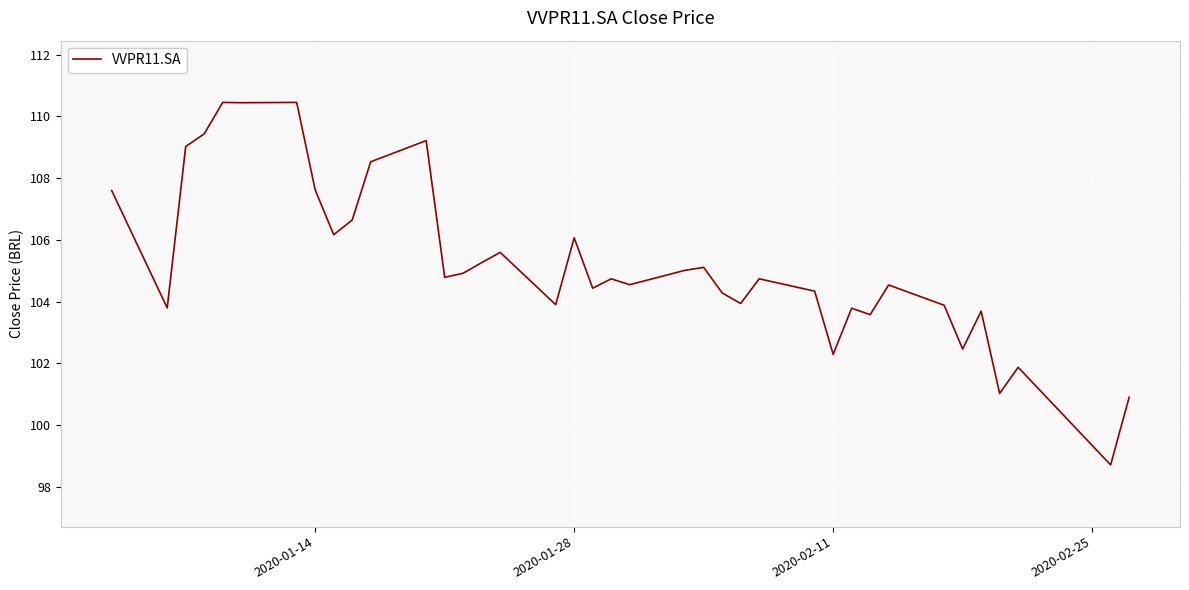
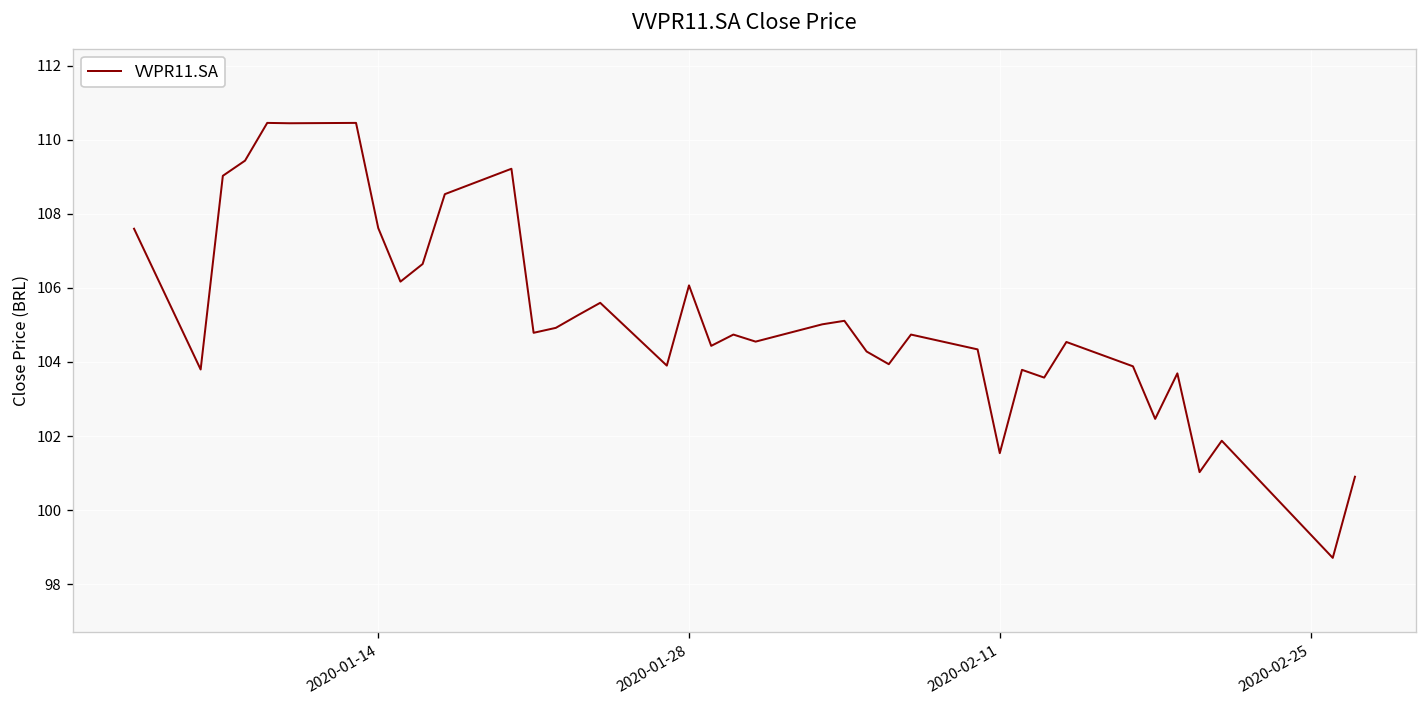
  {
    "2020-01-14": 107.6,
    "2020-01-28": 106.1,
-   "2020-02-11": 102.3
+   "2020-02-11": 101.5
  }
